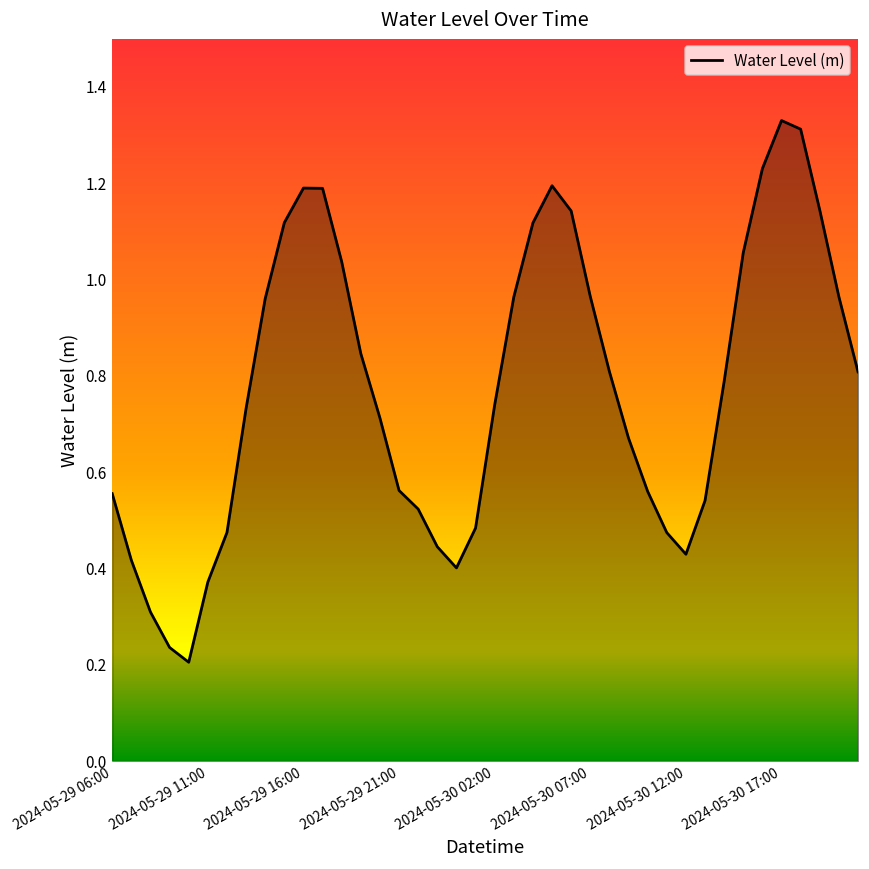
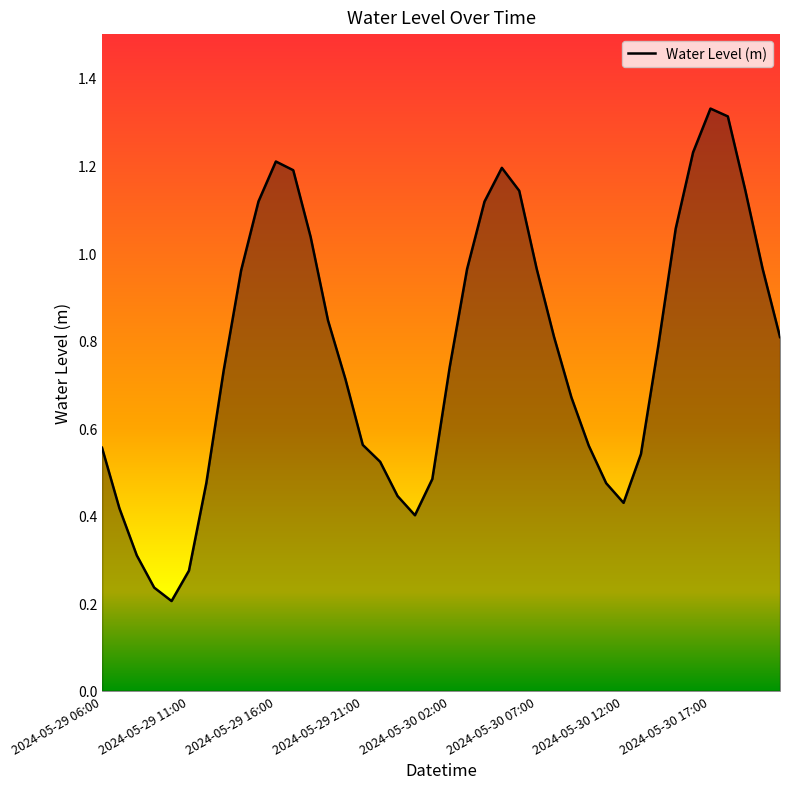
  {
    "2024-05-29 06:00": 0.56,
-   "2024-05-29 11:00": 0.37,
-   "2024-05-29 16:00": 1.19,
+   "2024-05-29 11:00": 0.27,
+   "2024-05-29 16:00": 1.21,
    "2024-05-29 21:00": 0.56,
    "2024-05-30 02:00": 0.74,
    "2024-05-30 07:00": 0.96,
    "2024-05-30 12:00": 0.43,
    "2024-05-30 17:00": 1.33
  }
